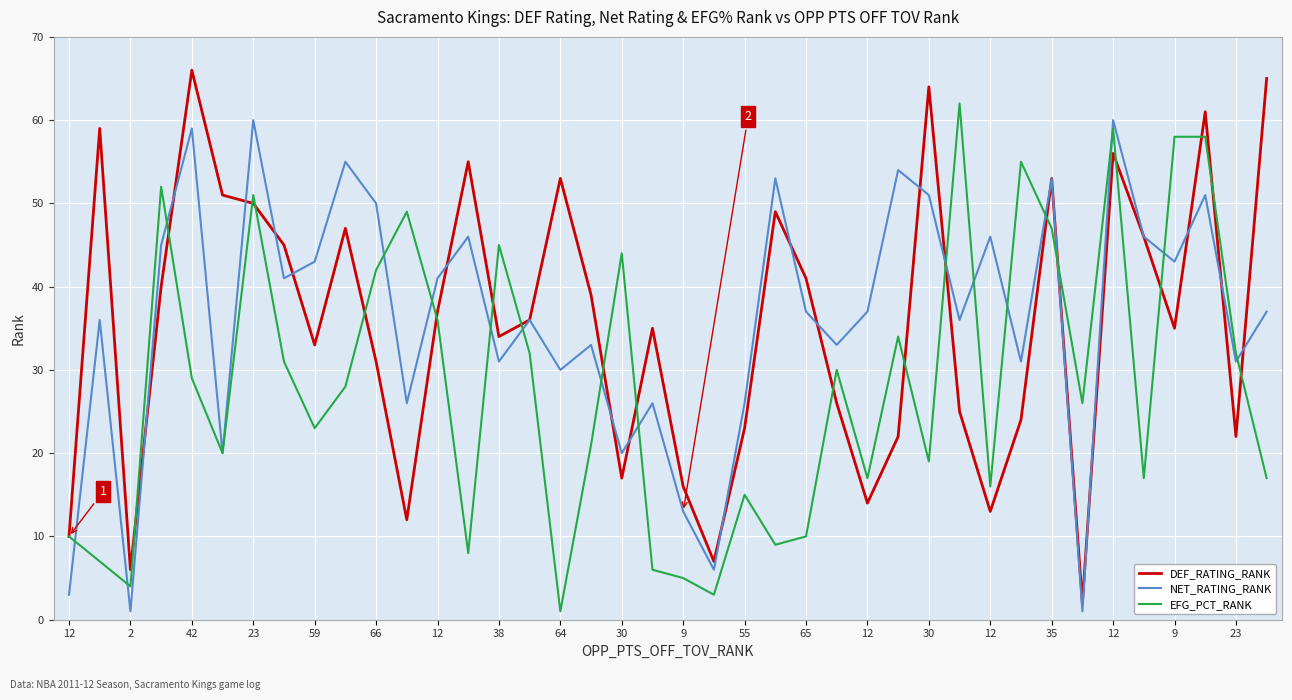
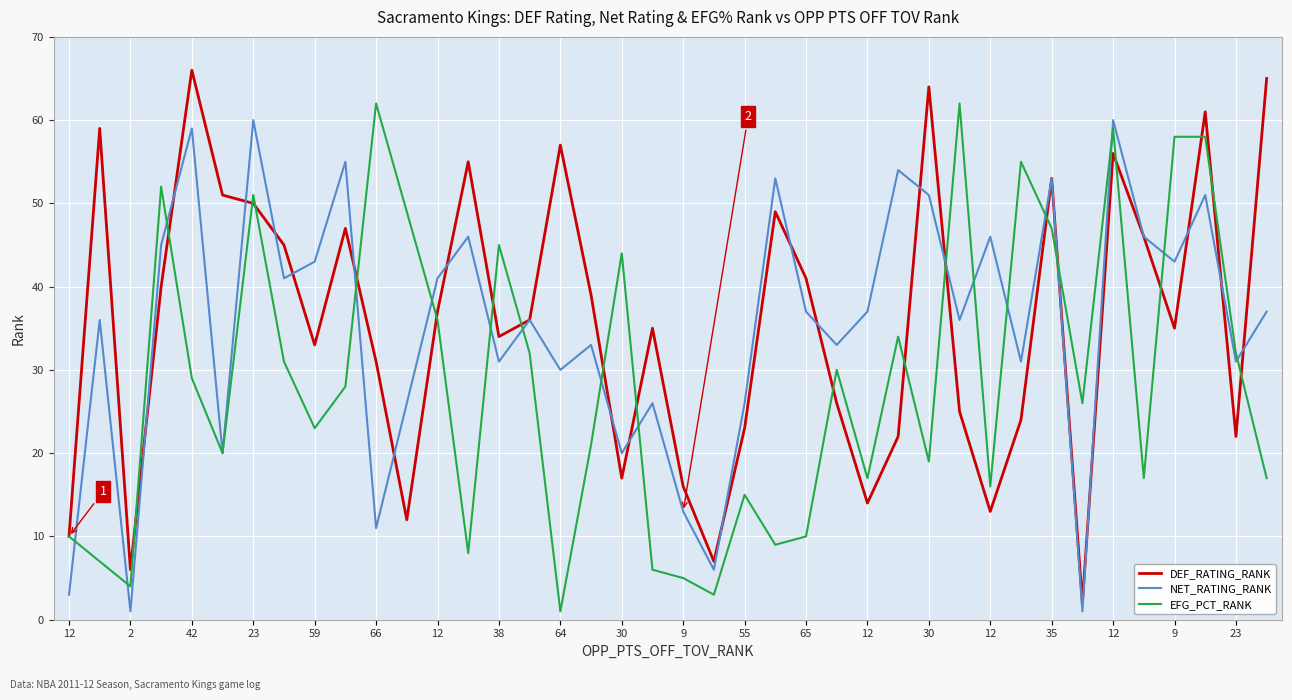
  {
    "DEF_RATING_RANK": {
      "2": 6,
      "42": 66,
      "59": 33,
      "66": 31,
      "38": 34,
-     "64": 53,
+     "64": 57,
      "55": 23,
      "65": 41
    },
    "NET_RATING_RANK": {
      "2": 1,
      "42": 59,
      "59": 43,
-     "66": 50,
+     "66": 11,
      "38": 31,
      "64": 30,
      "55": 26,
      "65": 37
    },
    "EFG_PCT_RANK": {
      "2": 4,
      "42": 29,
      "59": 23,
-     "66": 42,
+     "66": 62,
      "38": 45,
      "64": 1,
      "55": 15,
      "65": 10
    }
  }
